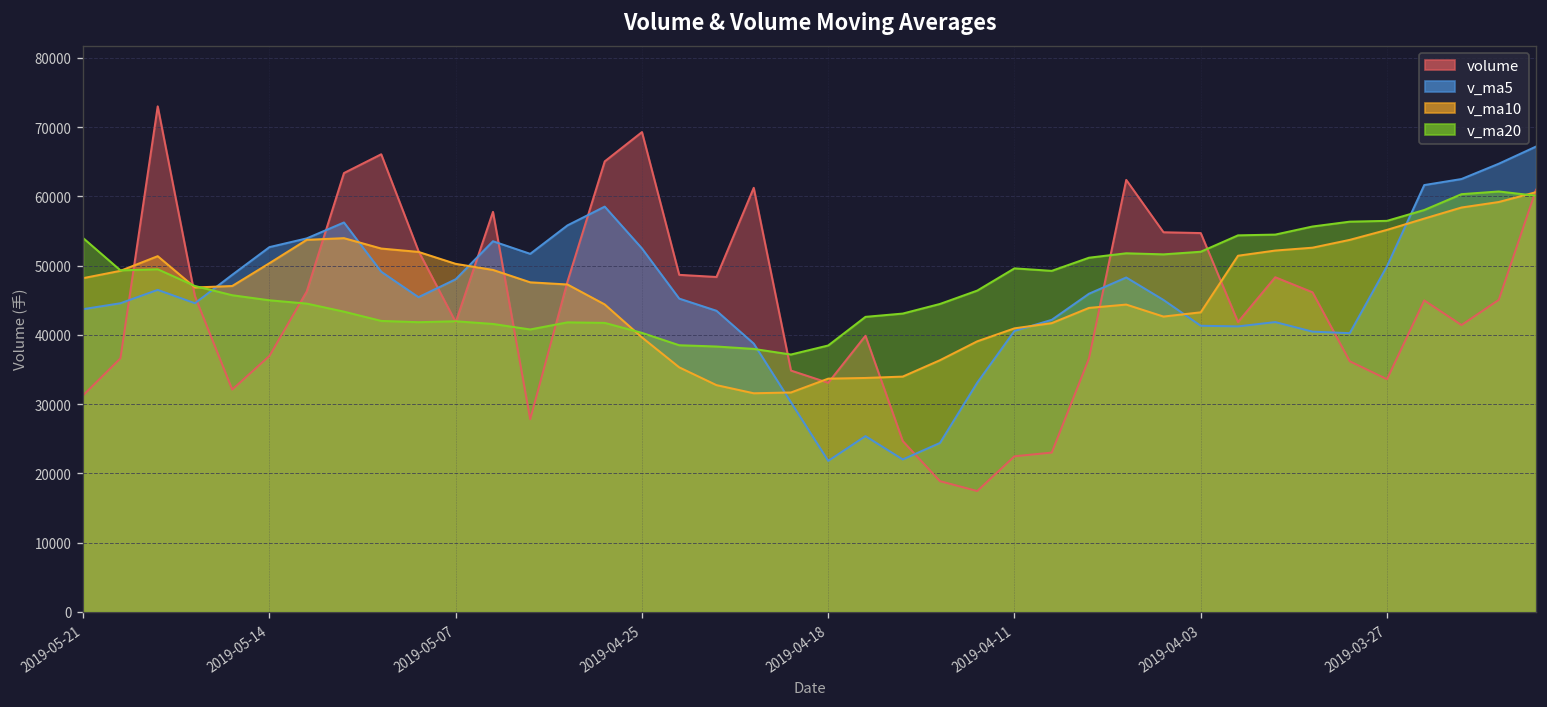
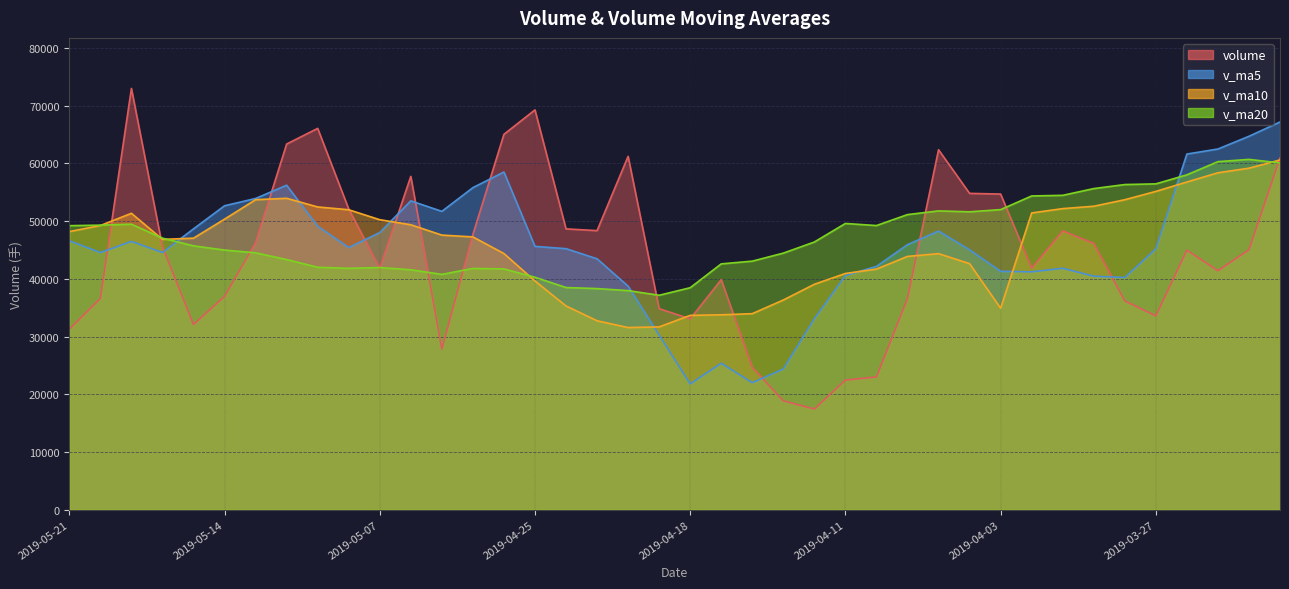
  {
    "volume": {
      "2019-05-21": 31000,
      "2019-05-14": 37000,
      "2019-04-25": 69000,
      "2019-04-18": 33000,
      "2019-04-11": 22000,
      "2019-04-03": 55000,
      "2019-03-27": 34000
    },
    "v_ma5": {
-     "2019-05-21": 44000,
+     "2019-05-21": 47000,
      "2019-05-14": 53000,
      "2019-05-07": 48000,
-     "2019-04-25": 52000,
+     "2019-04-25": 46000,
      "2019-04-18": 22000,
      "2019-04-03": 41000,
-     "2019-03-27": 50000
+     "2019-03-27": 45000
    },
    "v_ma10": {
      "2019-05-21": 48000,
      "2019-05-14": 50000,
      "2019-05-07": 50000,
      "2019-04-25": 40000,
      "2019-04-18": 34000,
-     "2019-04-03": 43000,
+     "2019-04-03": 35000,
      "2019-03-27": 55000
    },
    "v_ma20": {
-     "2019-05-21": 54000,
+     "2019-05-21": 49000,
      "2019-05-14": 45000,
      "2019-04-25": 40000,
      "2019-04-18": 38000,
      "2019-04-11": 50000,
      "2019-04-03": 52000,
      "2019-03-27": 56000
    }
  }
